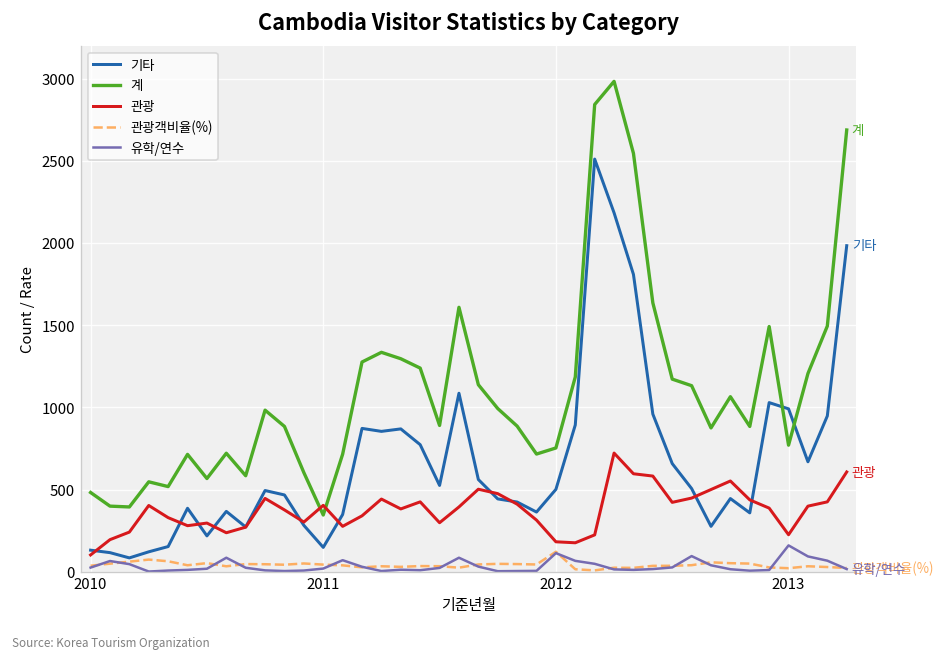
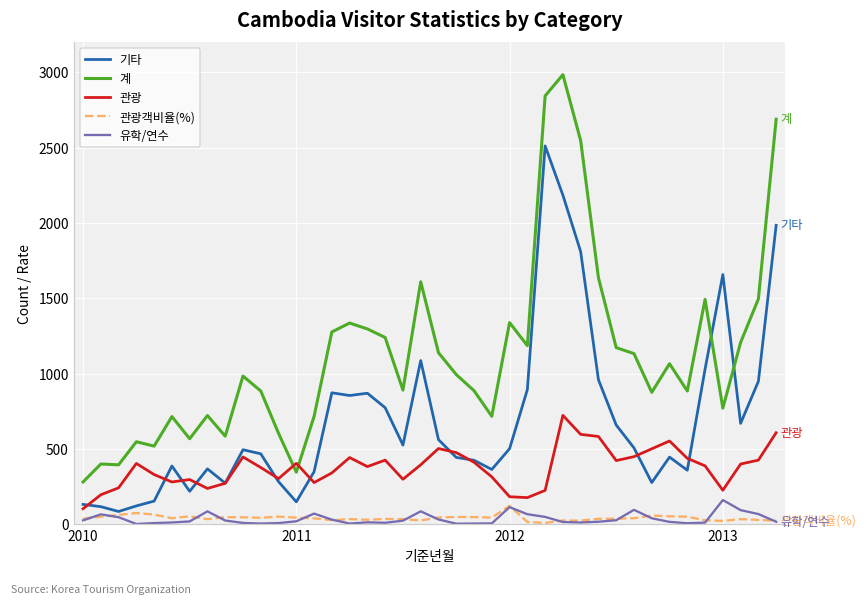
  {
    "기타": {
      "2010": 130,
      "2011": 150,
      "2012": 500,
-     "2013": 990
+     "2013": 1660
    },
    "계": {
-     "2010": 480,
+     "2010": 280,
      "2011": 350,
-     "2012": 750,
+     "2012": 1340,
      "2013": 770
    },
    "관광": {
      "2010": 100,
      "2011": 400,
      "2012": 180,
      "2013": 230
    },
    "관광객비율(%)": {
      "2011": 40,
      "2013": 20
    },
    "유학/연수": {
      "2011": 20,
      "2013": 160
    }
  }
